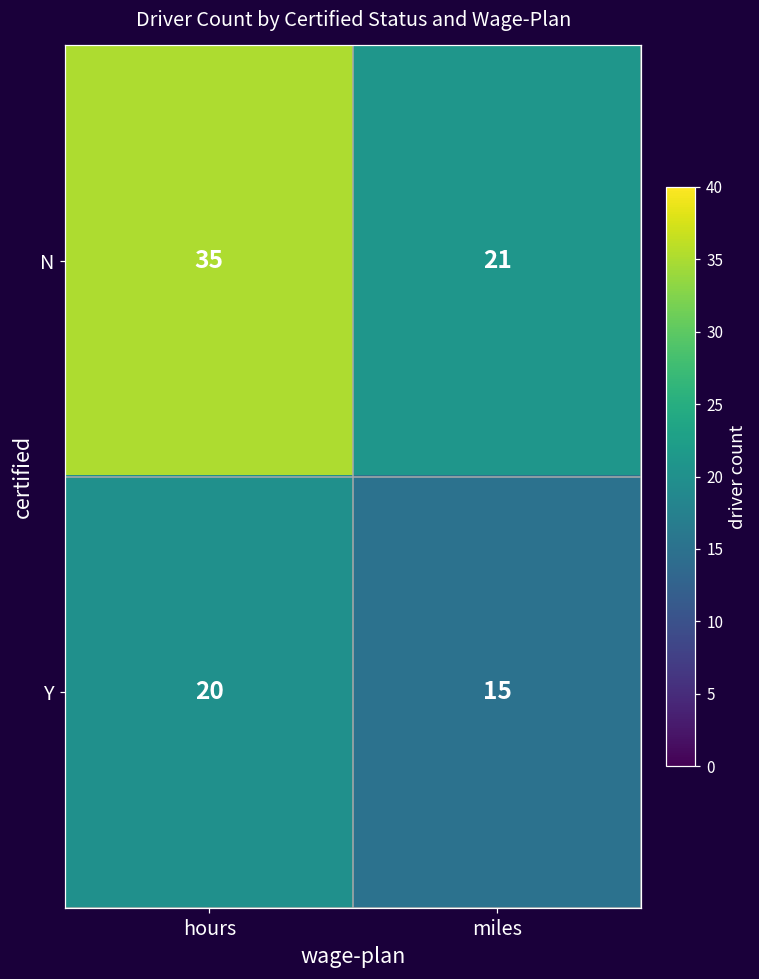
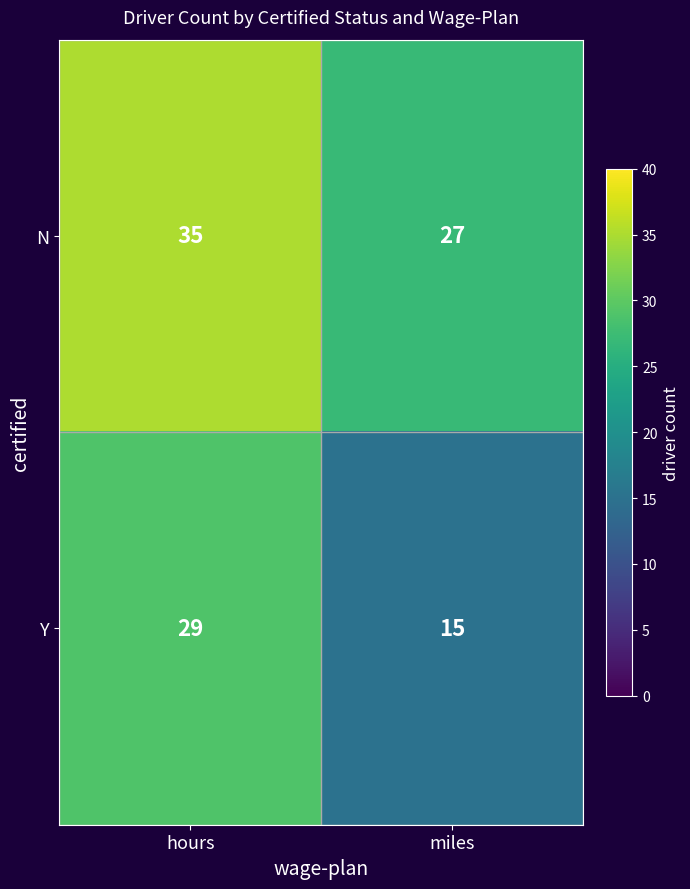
  {
    "N": {
      "hours": 35,
-     "miles": 21
+     "miles": 27
    },
    "Y": {
-     "hours": 20,
+     "hours": 29,
      "miles": 15
    }
  }
